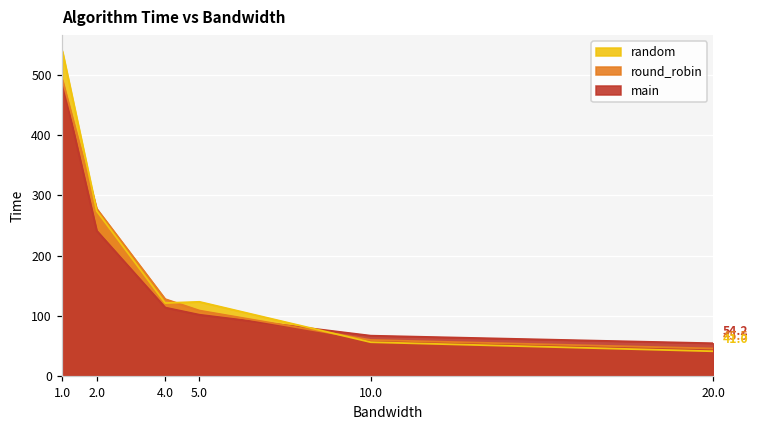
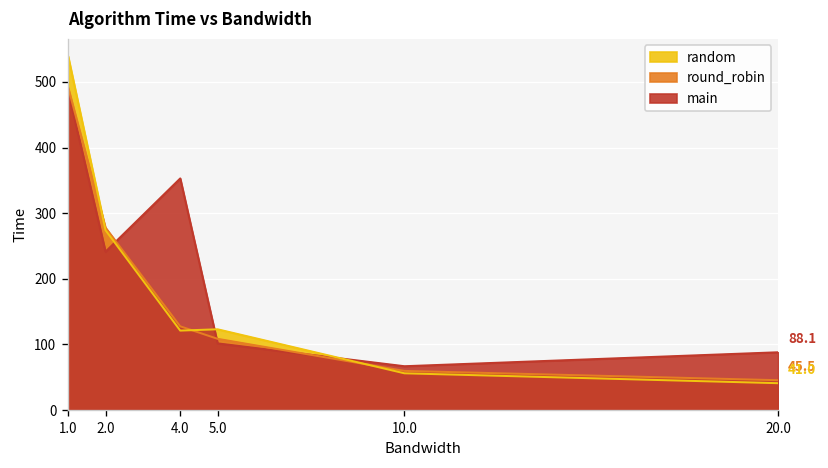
  {
    "random": {
      "1.0": 540,
      "4.0": 120,
      "5.0": 120
    },
    "round_robin": {
      "1.0": 490,
      "4.0": 130,
      "5.0": 110
    },
    "main": {
-     "4.0": 110,
-     "20.0": 54.2
+     "4.0": 350,
+     "20.0": 88.1
    }
  }
